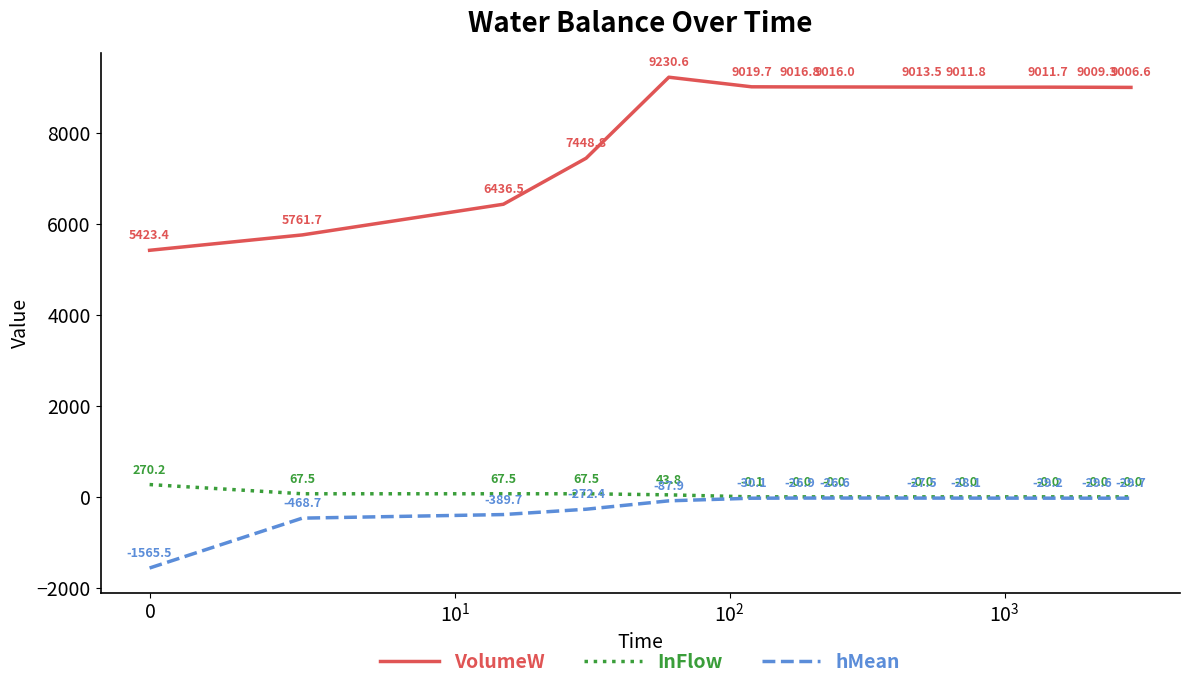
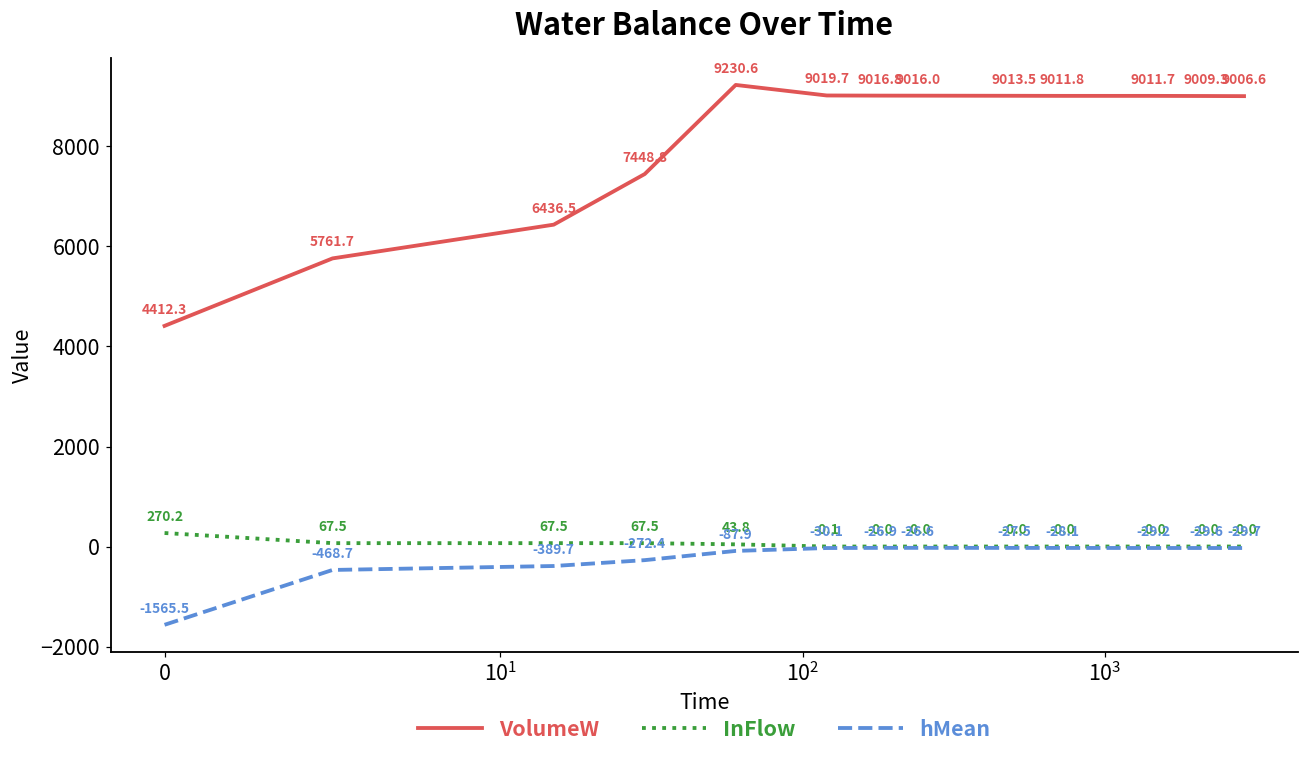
  {
    "VolumeW": {
-     "0": 5423.4
+     "0": 4412.3
    },
    "InFlow": {
      "0": 270.2
    },
    "hMean": {
      "0": -1565.5
    }
  }
